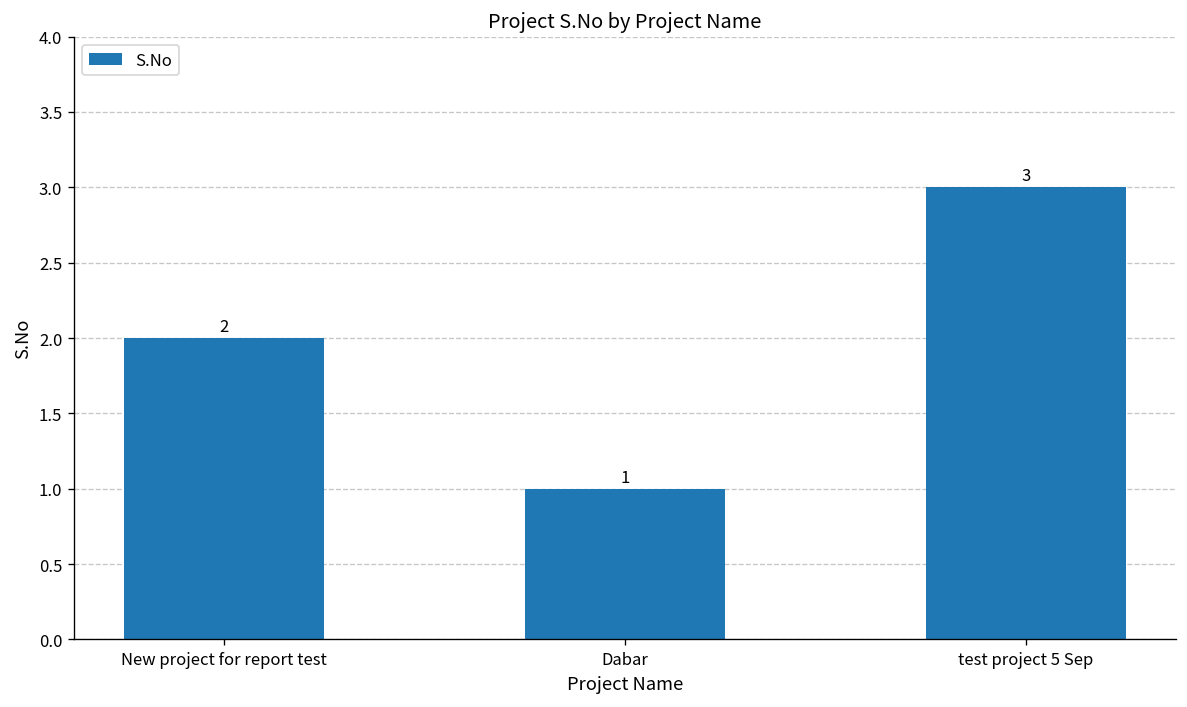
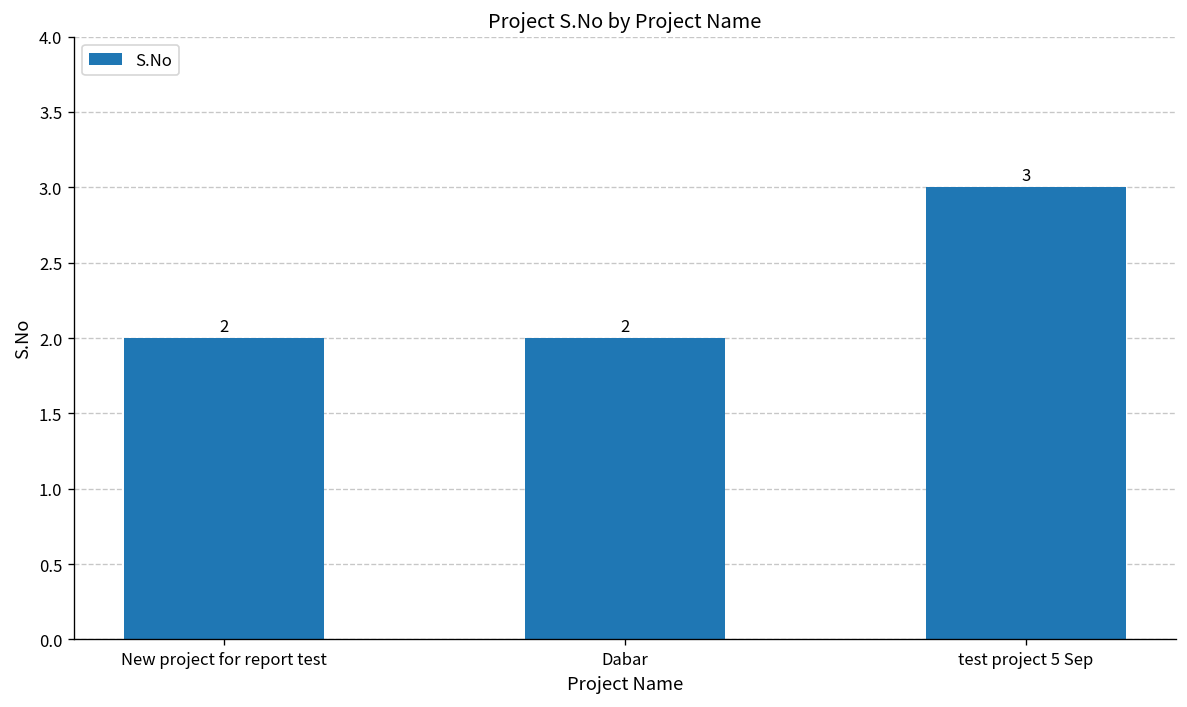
  {
    "New project for report test": 2,
-   "Dabar": 1,
+   "Dabar": 2,
    "test project 5 Sep": 3
  }
